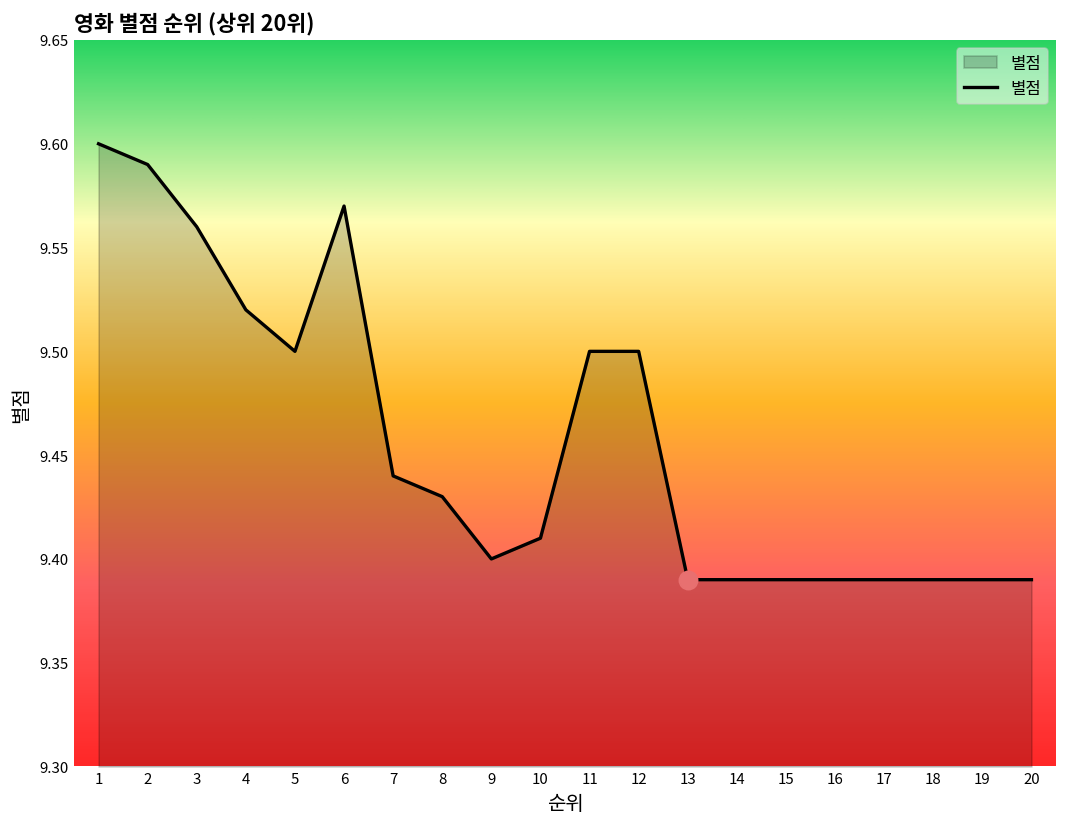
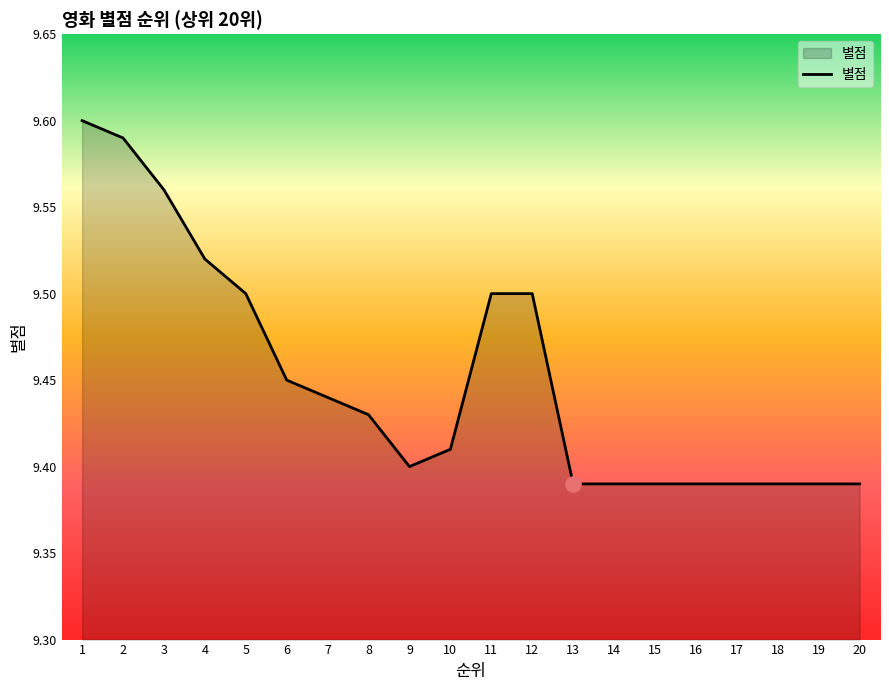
  {
    "별점": {
      "1": 9.60,
      "2": 9.59,
      "3": 9.56,
      "4": 9.52,
      "5": 9.50,
-     "6": 9.57,
+     "6": 9.45,
      "7": 9.44,
      "8": 9.43,
      "9": 9.40,
      "10": 9.41,
      "11": 9.50,
      "12": 9.50,
      "14": 9.39,
      "15": 9.39,
      "16": 9.39,
      "17": 9.39,
      "18": 9.39,
      "19": 9.39,
      "20": 9.39
    }
  }
